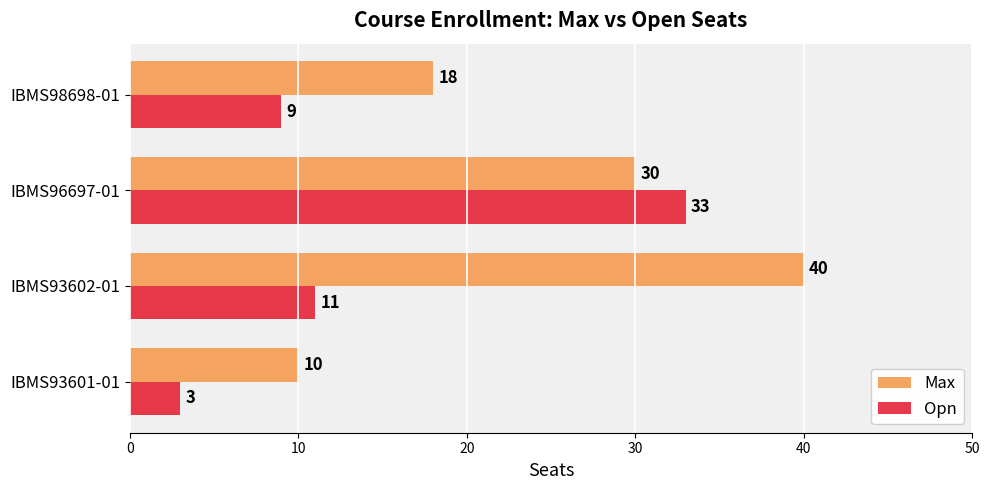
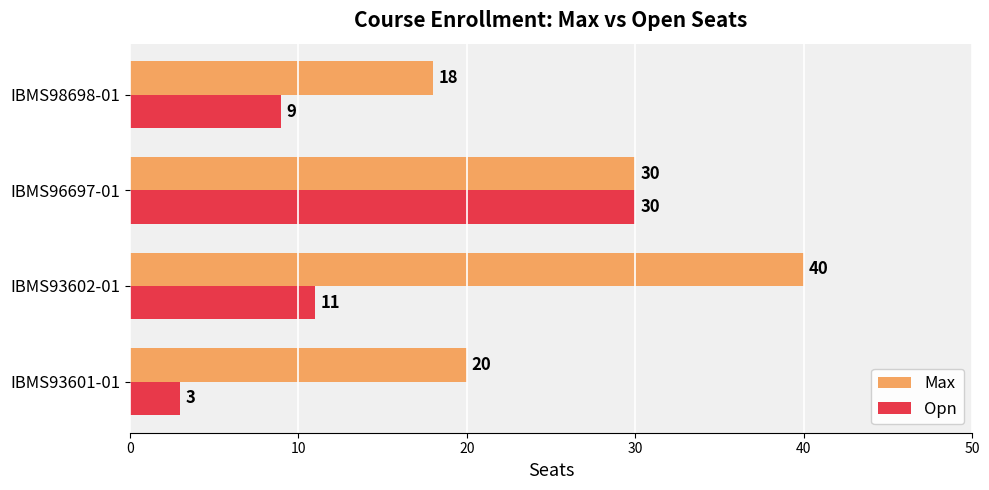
  {
    "Max": {
      "IBMS98698-01": 18,
      "IBMS96697-01": 30,
      "IBMS93602-01": 40,
-     "IBMS93601-01": 10
+     "IBMS93601-01": 20
    },
    "Opn": {
      "IBMS98698-01": 9,
-     "IBMS96697-01": 33,
+     "IBMS96697-01": 30,
      "IBMS93602-01": 11,
      "IBMS93601-01": 3
    }
  }
